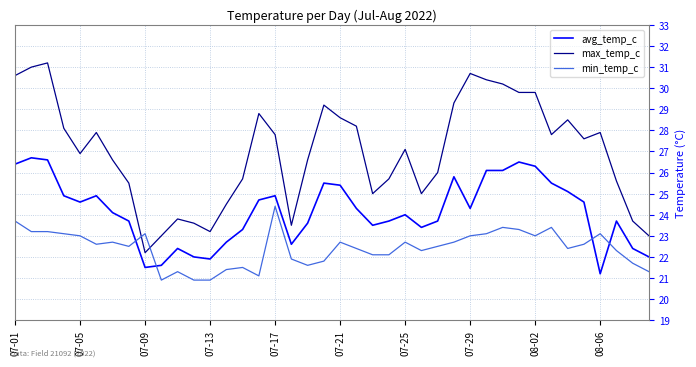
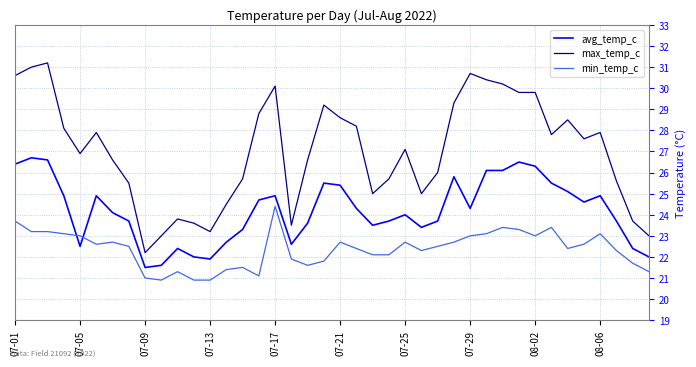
  {
    "avg_temp_c": {
      "07-01": 26.4,
-     "07-05": 24.6,
+     "07-05": 22.5,
      "07-09": 21.5,
      "07-13": 21.9,
      "07-17": 24.9,
      "07-21": 25.4,
      "07-25": 24.0,
      "07-29": 24.3,
      "08-02": 26.3,
-     "08-06": 21.2
+     "08-06": 24.9
    },
    "max_temp_c": {
      "07-01": 30.6,
      "07-05": 26.9,
      "07-09": 22.2,
      "07-13": 23.2,
-     "07-17": 27.8,
+     "07-17": 30.1,
      "07-21": 28.6,
      "07-25": 27.1,
      "07-29": 30.7,
      "08-02": 29.8,
      "08-06": 27.9
    },
    "min_temp_c": {
      "07-01": 23.7,
      "07-05": 23.0,
-     "07-09": 23.1,
+     "07-09": 21.0,
      "07-13": 20.9,
      "07-17": 24.4,
      "07-21": 22.7,
      "07-25": 22.7,
      "07-29": 23.0,
      "08-02": 23.0,
      "08-06": 23.1
    }
  }
